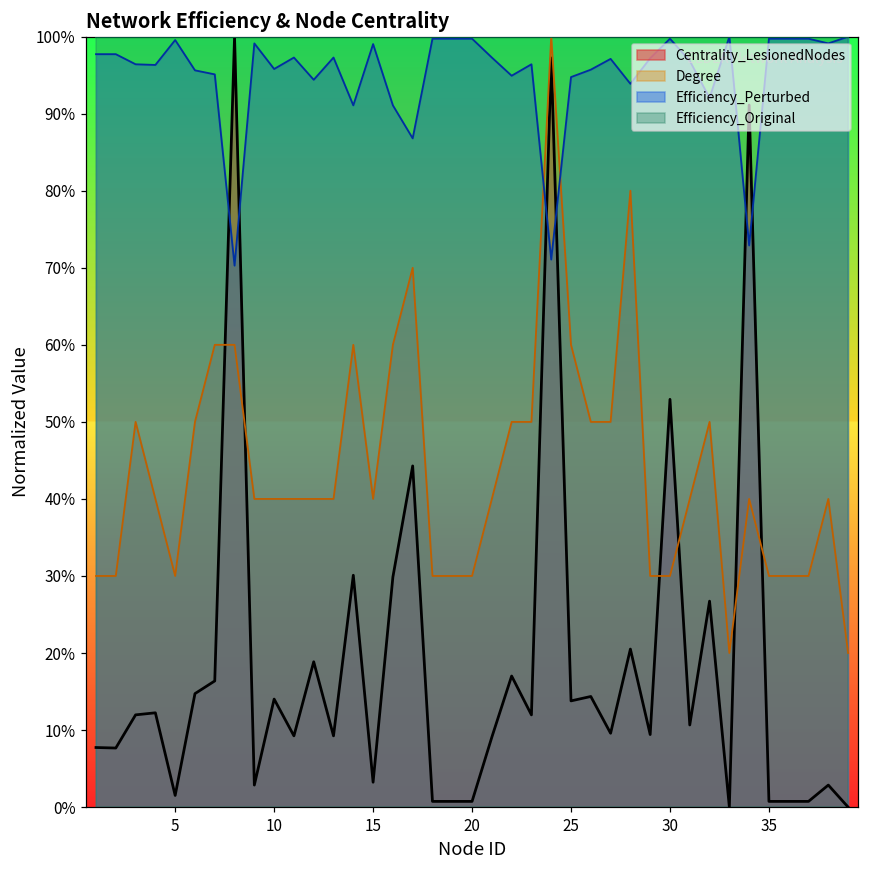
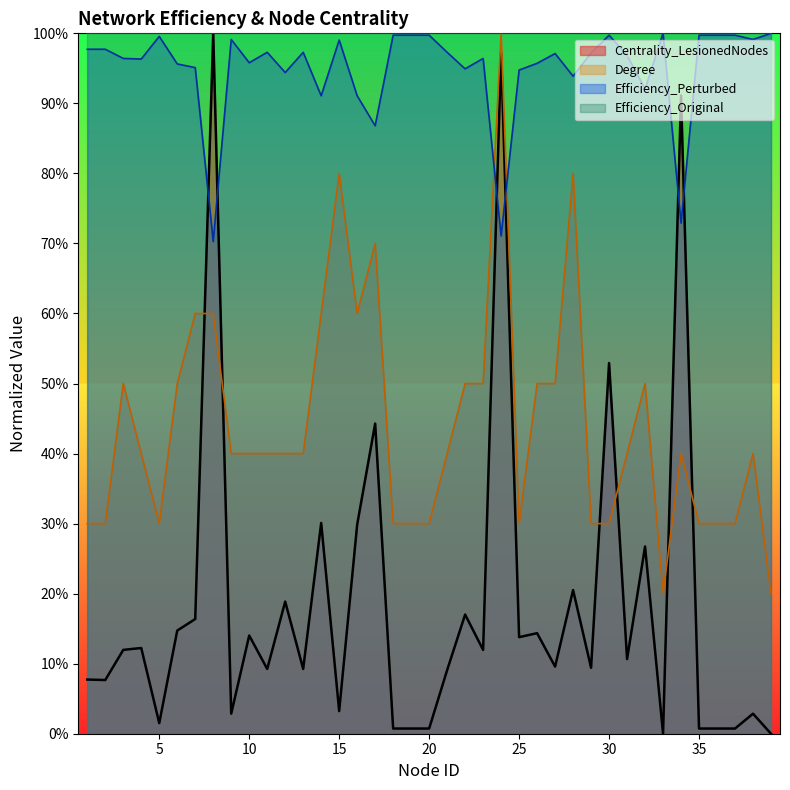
  {
    "Centrality_LesionedNodes": {
      "5": "2%",
      "10": "14%",
      "15": "3%",
      "20": "1%",
      "25": "14%",
      "30": "53%",
      "35": "1%"
    },
    "Degree": {
      "5": "30%",
      "10": "40%",
-     "15": "40%",
+     "15": "80%",
      "20": "30%",
-     "25": "60%",
+     "25": "30%",
      "30": "30%",
      "35": "30%"
    },
    "Efficiency_Perturbed": {
      "5": "100%",
      "10": "96%",
      "15": "99%",
      "25": "95%"
    },
    "Efficiency_Original": {
      "5": "100%",
      "10": "100%",
      "15": "100%",
      "25": "100%"
    }
  }
